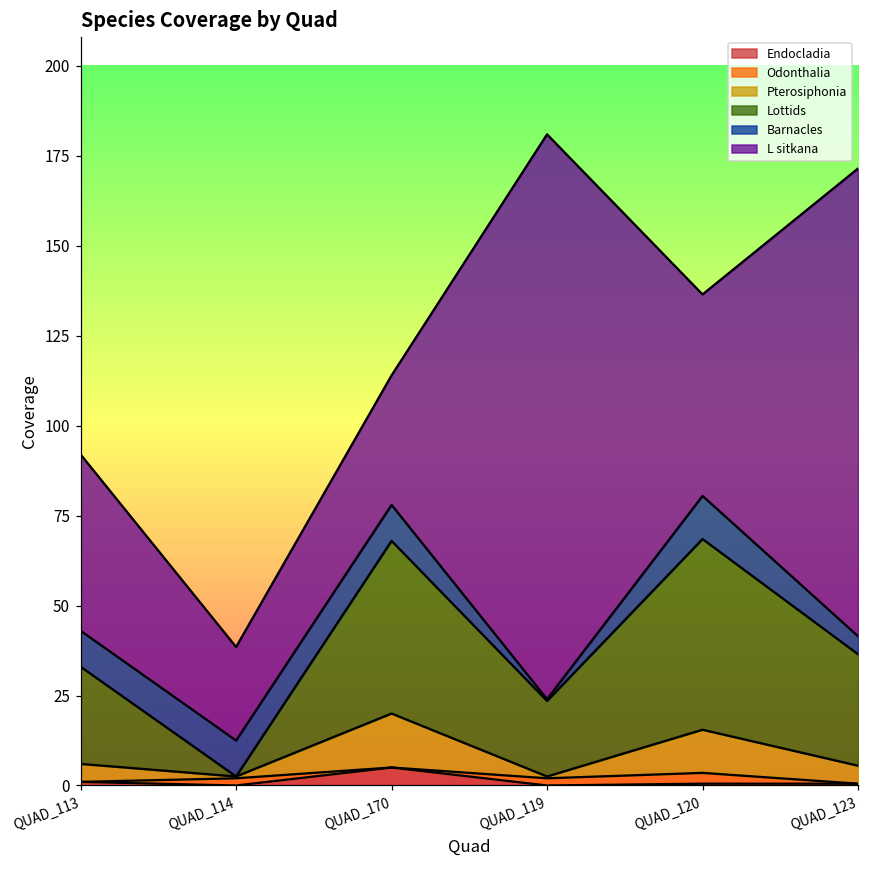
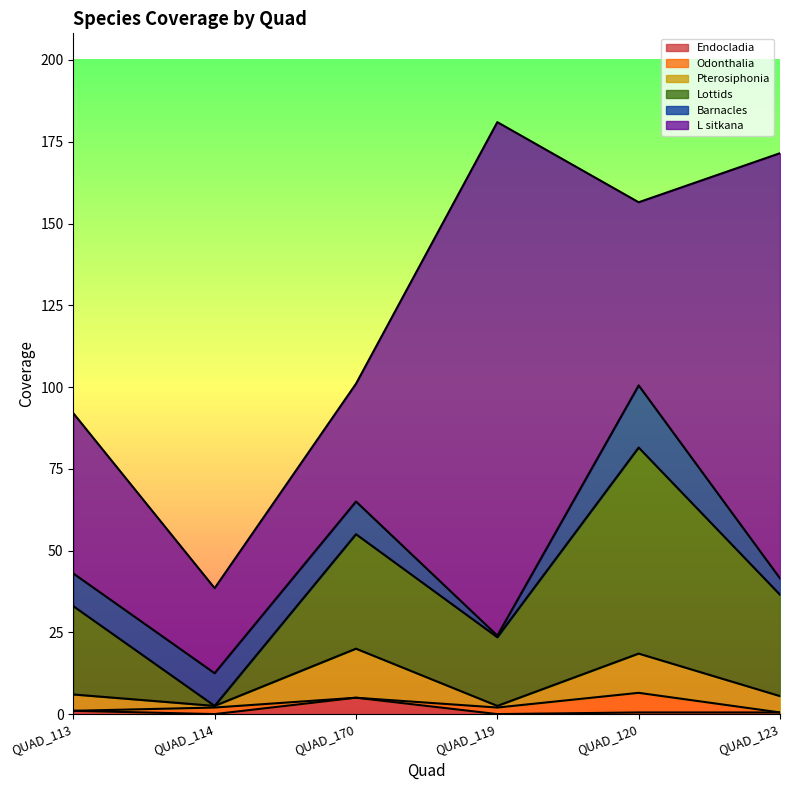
  {
    "Endocladia": {
      "QUAD_114": 0,
      "QUAD_119": 0,
      "QUAD_120": 1
    },
    "Odonthalia": {
-     "QUAD_120": 3
+     "QUAD_120": 6
    },
    "Pterosiphonia": {
      "QUAD_113": 5,
      "QUAD_170": 15,
      "QUAD_120": 12,
      "QUAD_123": 5
    },
    "Lottids": {
      "QUAD_113": 27,
-     "QUAD_170": 48,
-     "QUAD_120": 53,
+     "QUAD_170": 35,
+     "QUAD_120": 63,
      "QUAD_123": 31
    },
    "Barnacles": {
      "QUAD_113": 10,
      "QUAD_114": 10,
      "QUAD_170": 10,
-     "QUAD_120": 12,
+     "QUAD_120": 19,
      "QUAD_123": 5
    },
    "L sitkana": {
      "QUAD_113": 49,
      "QUAD_114": 26,
      "QUAD_170": 36,
      "QUAD_119": 157,
      "QUAD_120": 56,
      "QUAD_123": 130
    }
  }
